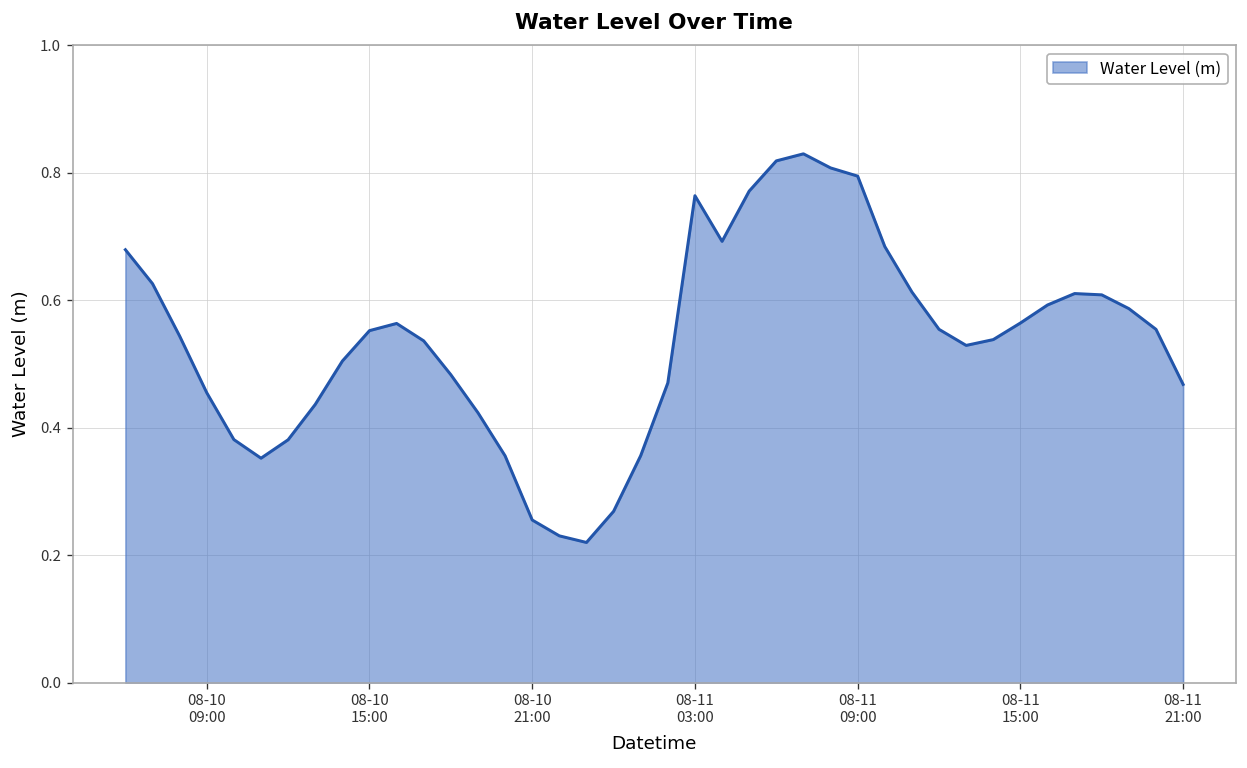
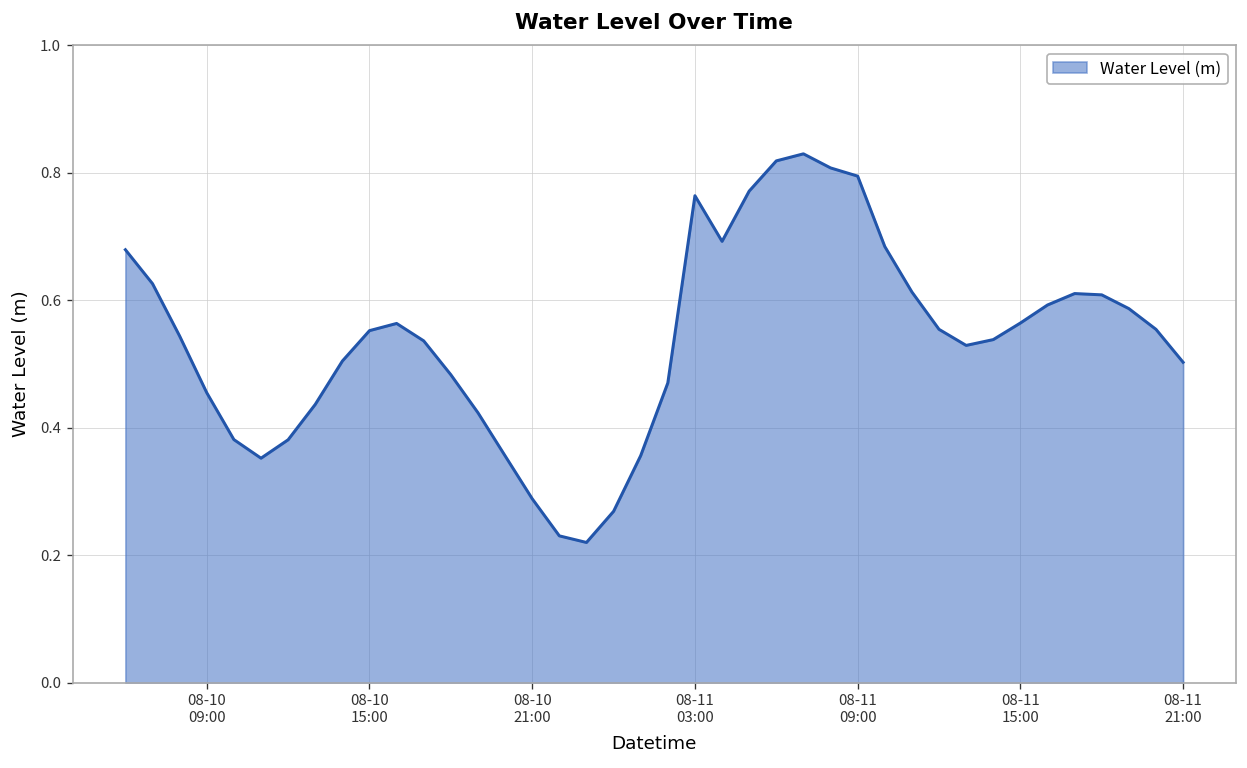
  {
    "08-10 09:00": 0.46,
    "08-10 15:00": 0.55,
-   "08-10 21:00": 0.26,
+   "08-10 21:00": 0.29,
    "08-11 03:00": 0.76,
    "08-11 09:00": 0.79,
    "08-11 15:00": 0.56,
-   "08-11 21:00": 0.47
+   "08-11 21:00": 0.50
  }
